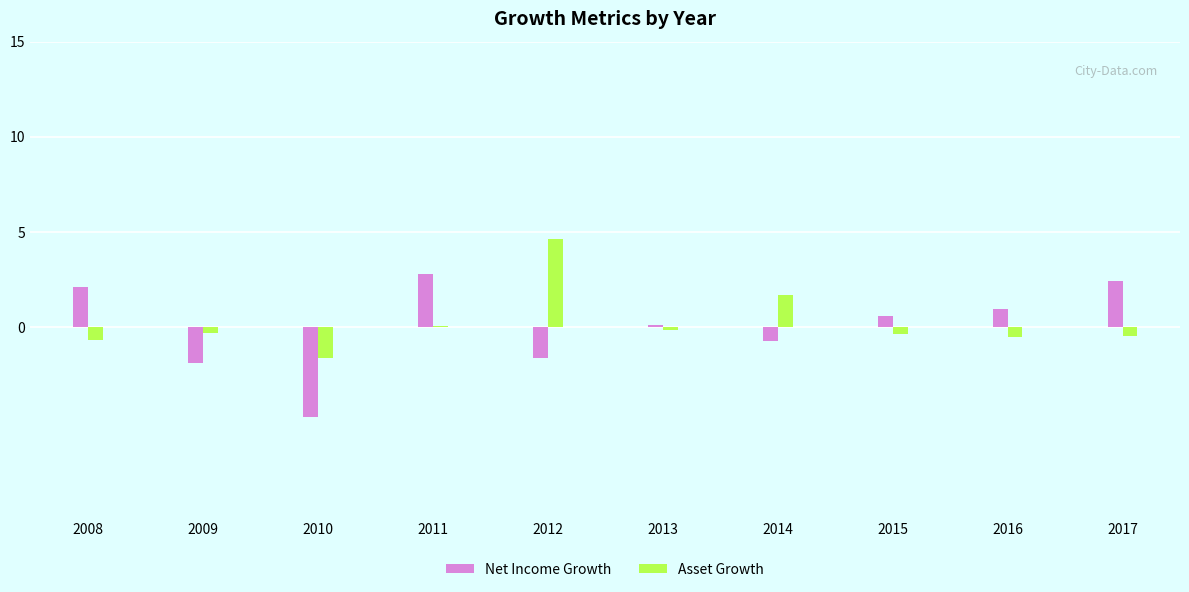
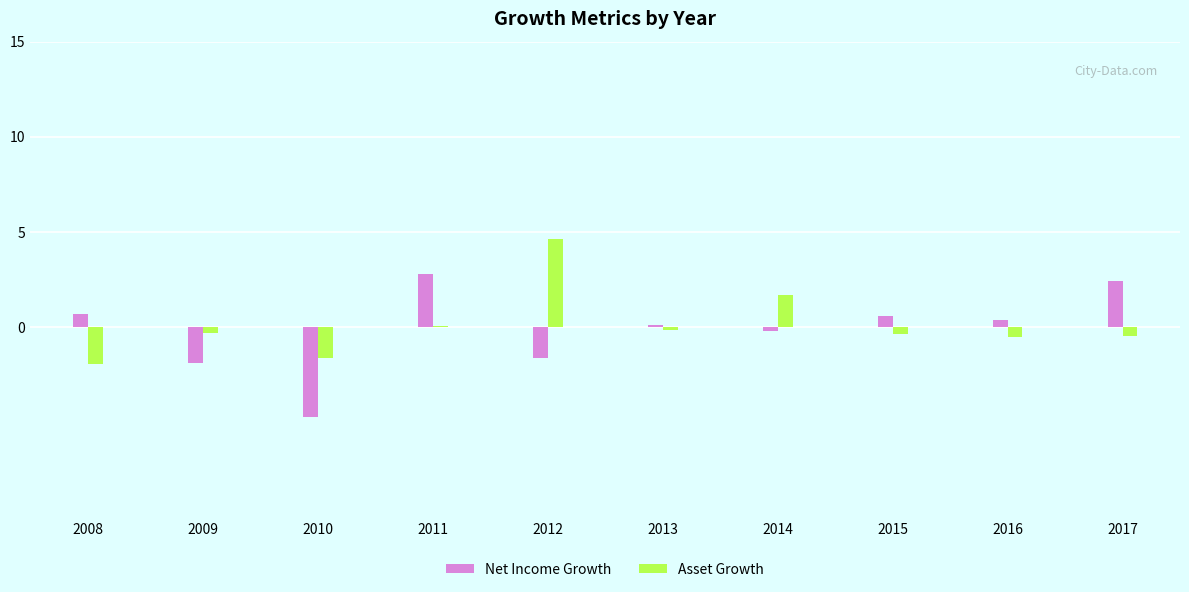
  {
    "Net Income Growth": {
-     "2008": 2.1,
+     "2008": 0.7,
      "2009": -1.9,
      "2010": -4.7,
      "2011": 2.8,
      "2012": -1.6,
-     "2014": -0.7,
+     "2014": -0.2,
      "2015": 0.6,
-     "2016": 1.0,
+     "2016": 0.4,
      "2017": 2.4
    },
    "Asset Growth": {
-     "2008": -0.7,
+     "2008": -1.9,
      "2009": -0.3,
      "2010": -1.6,
      "2012": 4.6,
      "2013": -0.2,
      "2014": 1.7,
      "2015": -0.4,
      "2016": -0.5,
      "2017": -0.4
    }
  }
